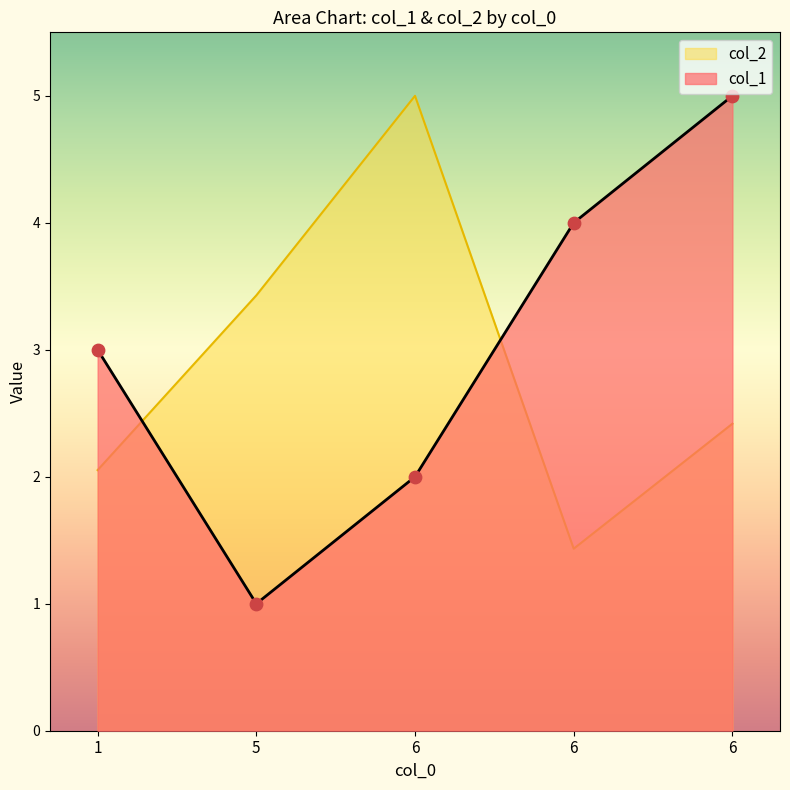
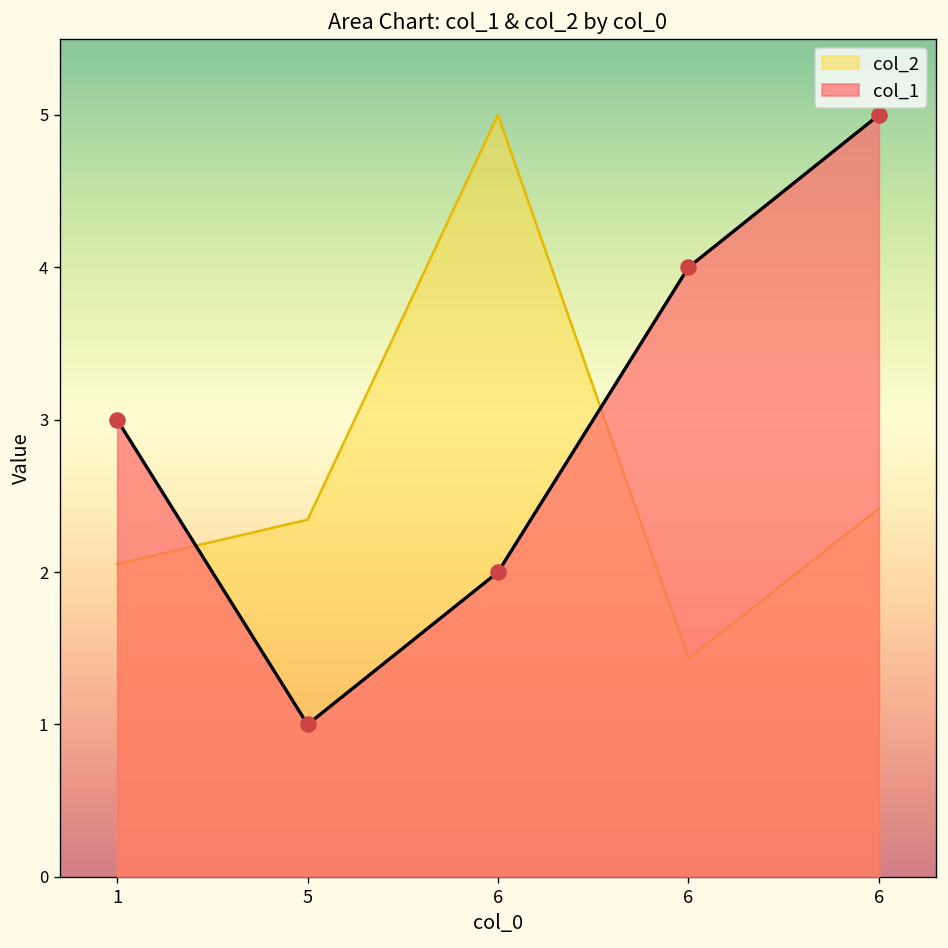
  {
    "col_2": {
      "1": 2.05,
-     "5": 3.43
+     "5": 2.34
    },
    "col_1": {
      "1": 3.00,
      "5": 1.00
    }
  }
